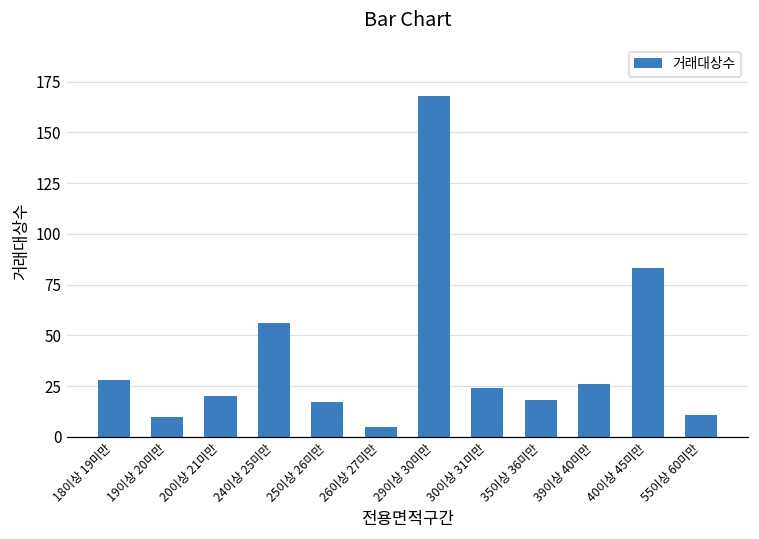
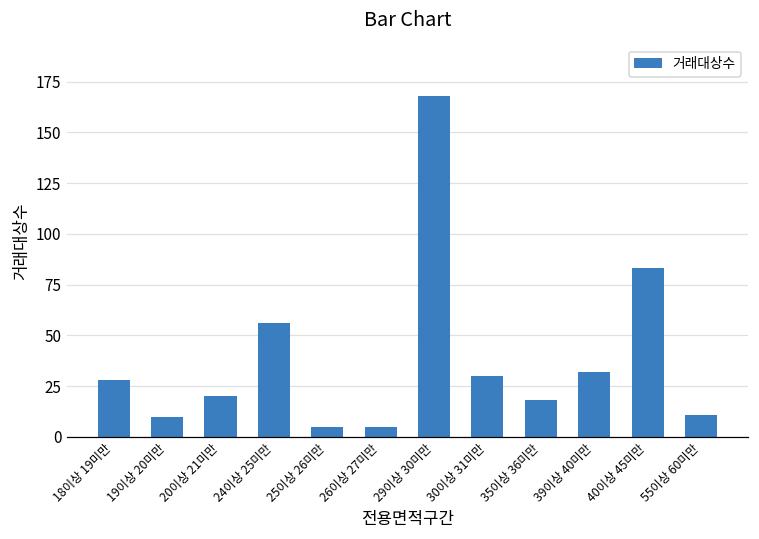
  {
    "18이상 19미만": 28,
    "19이상 20미만": 10,
    "20이상 21미만": 20,
    "24이상 25미만": 56,
-   "25이상 26미만": 17,
+   "25이상 26미만": 5,
    "26이상 27미만": 5,
    "29이상 30미만": 168,
-   "30이상 31미만": 24,
+   "30이상 31미만": 30,
    "35이상 36미만": 18,
-   "39이상 40미만": 26,
+   "39이상 40미만": 32,
    "40이상 45미만": 83,
    "55이상 60미만": 11
  }
